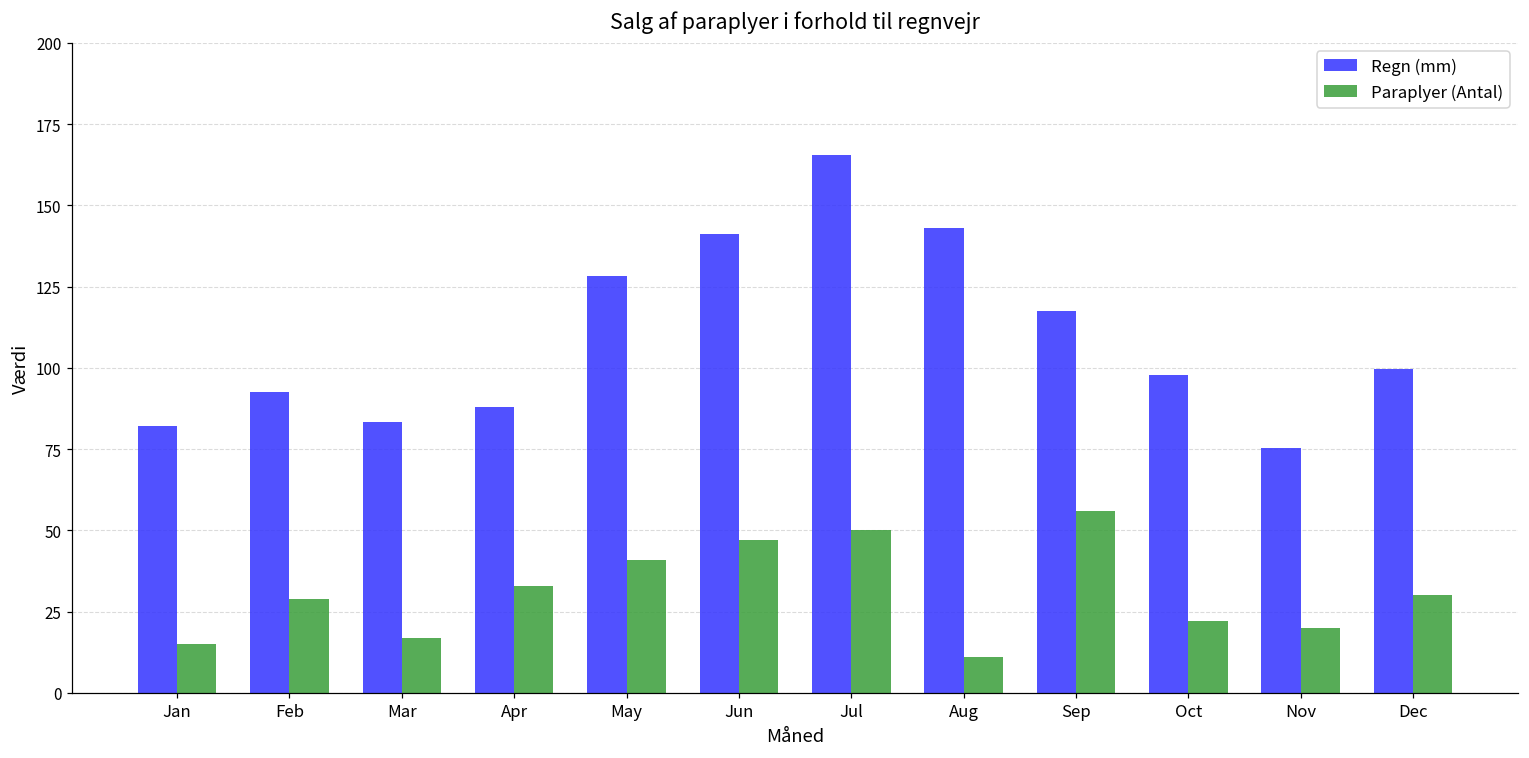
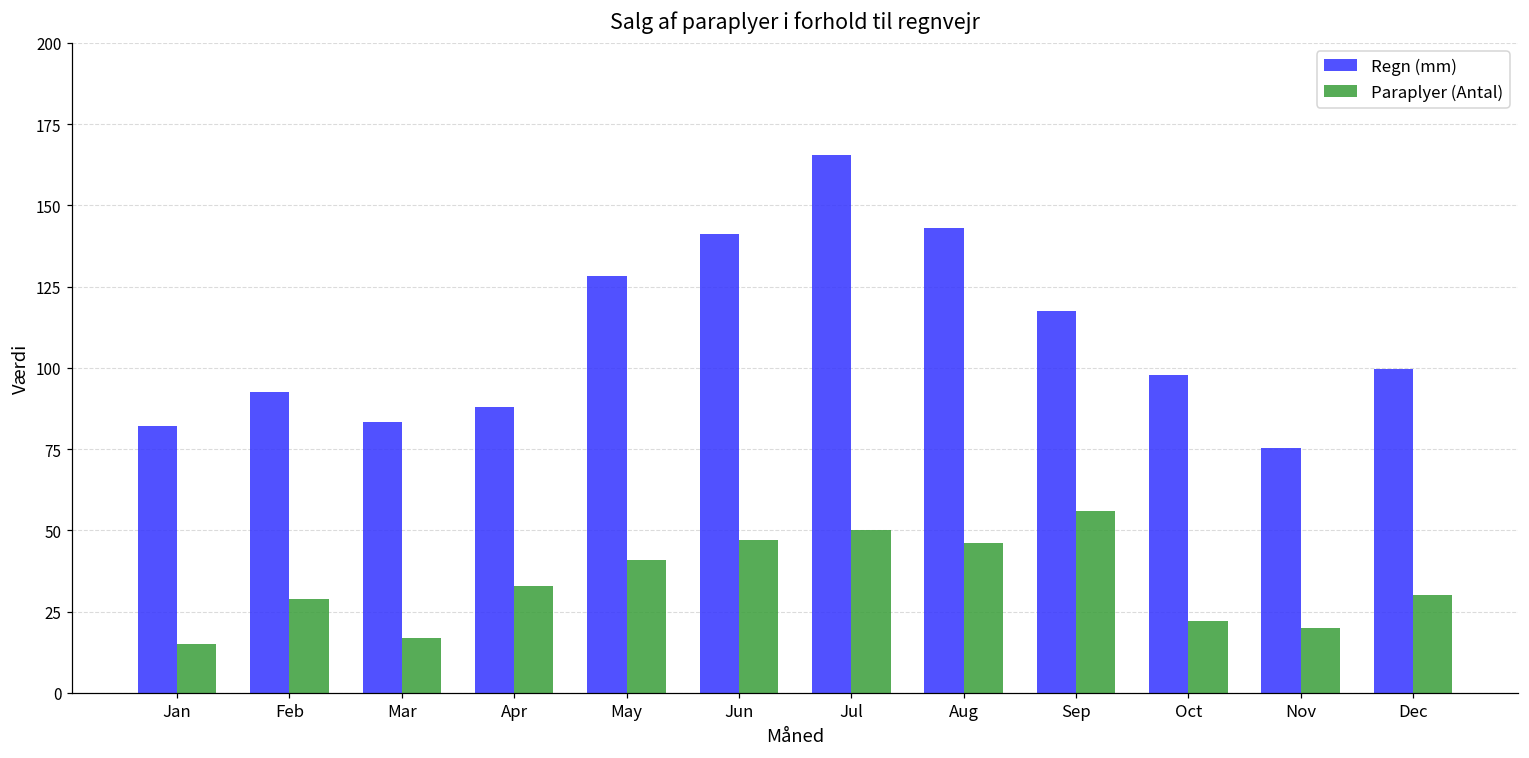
  {
    "Regn (mm)": {
      "Jan": 82,
      "Feb": 93,
      "Mar": 83,
      "Apr": 88,
      "May": 128,
      "Jun": 141,
      "Jul": 165,
      "Aug": 143,
      "Sep": 118,
      "Oct": 98,
      "Nov": 75,
      "Dec": 100
    },
    "Paraplyer (Antal)": {
      "Jan": 15,
      "Feb": 29,
      "Mar": 17,
      "Apr": 33,
      "May": 41,
      "Jun": 47,
      "Jul": 50,
-     "Aug": 11,
+     "Aug": 46,
      "Sep": 56,
      "Oct": 22,
      "Nov": 20,
      "Dec": 30
    }
  }
